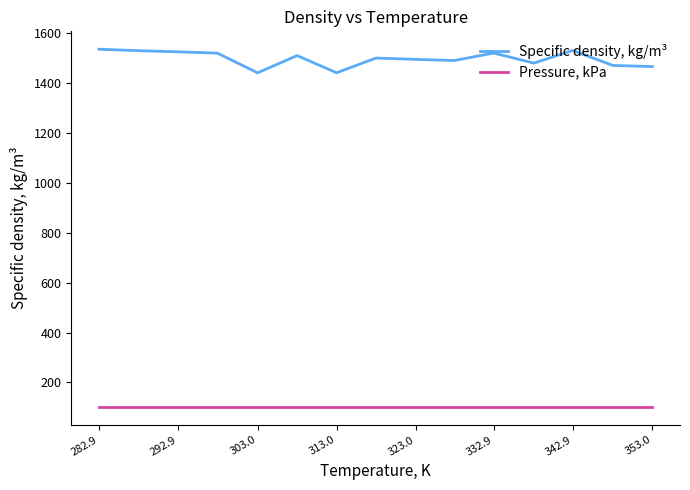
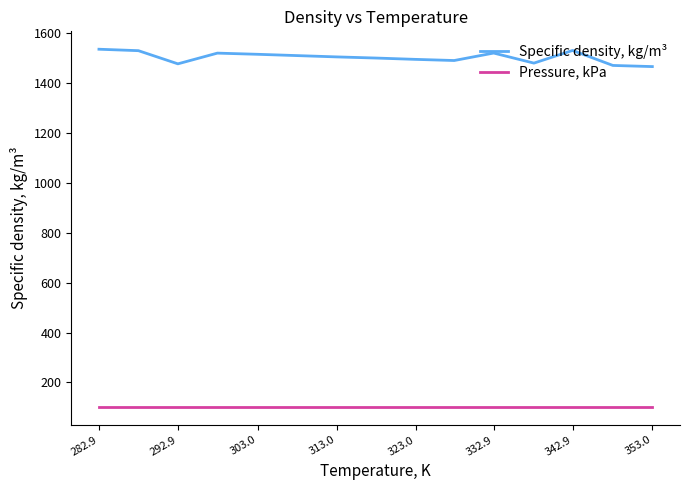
  {
    "Specific density, kg/m³": {
      "282.9": 1530,
-     "292.9": 1520,
-     "303.0": 1440,
-     "313.0": 1440,
+     "292.9": 1480,
+     "303.0": 1510,
+     "313.0": 1500,
      "323.0": 1490,
      "332.9": 1520,
      "342.9": 1530,
      "353.0": 1460
    },
    "Pressure, kPa": {
      "282.9": 100,
      "292.9": 100,
      "303.0": 100,
      "313.0": 100,
      "323.0": 100,
      "332.9": 100,
      "342.9": 100,
      "353.0": 100
    }
  }
